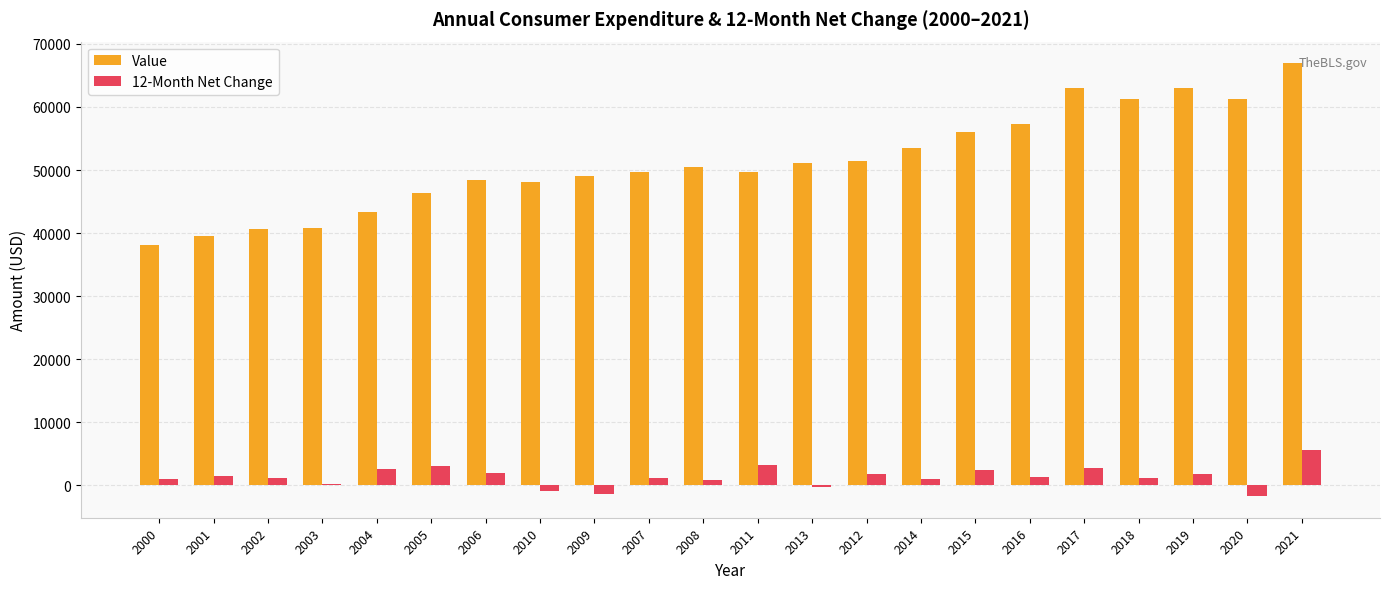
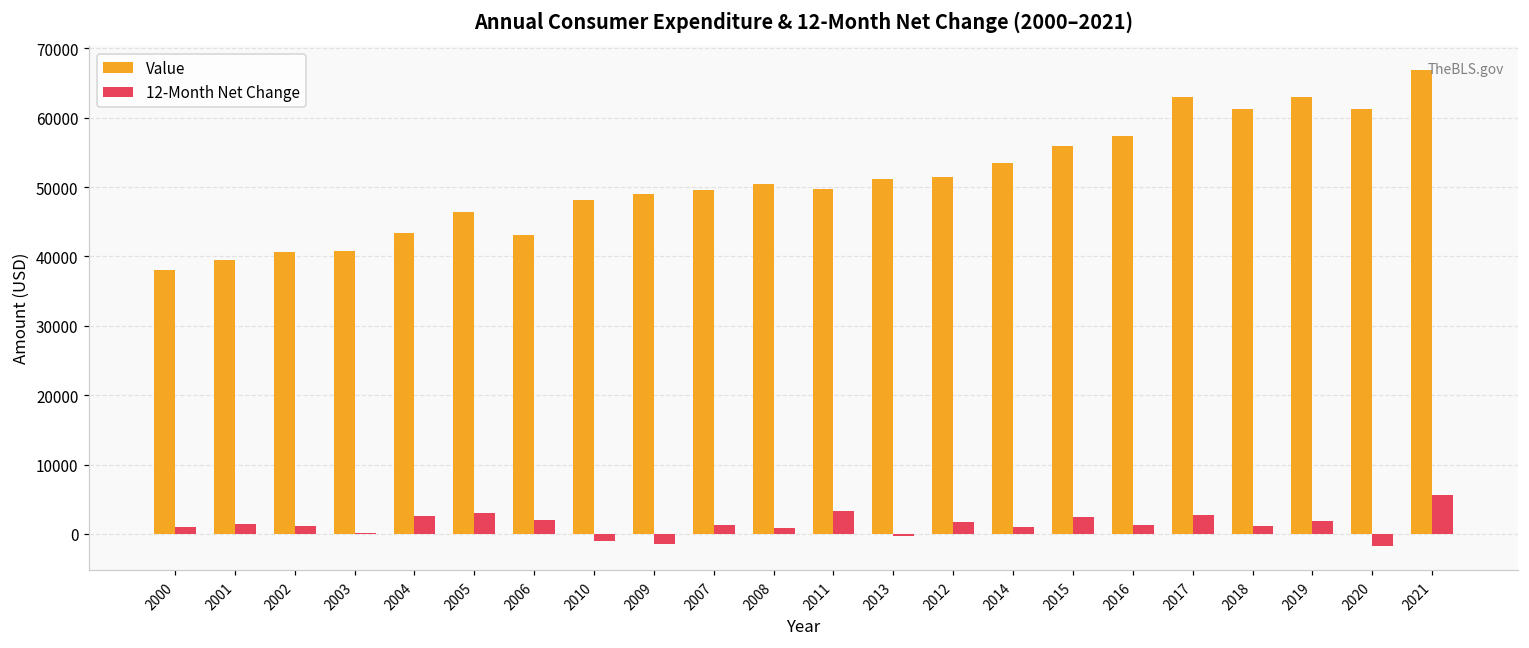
  {
    "Value": {
      "2000": 38000,
      "2001": 40000,
      "2002": 41000,
      "2003": 41000,
      "2004": 43000,
      "2005": 46000,
-     "2006": 48000,
+     "2006": 43000,
      "2010": 48000,
      "2009": 49000,
      "2007": 50000,
      "2008": 50000,
      "2011": 50000,
      "2013": 51000,
      "2012": 51000,
      "2014": 53000,
      "2015": 56000,
      "2016": 57000,
      "2017": 63000,
      "2018": 61000,
      "2019": 63000,
      "2020": 61000,
      "2021": 67000
    },
    "12-Month Net Change": {
      "2000": 1000,
      "2001": 1000,
      "2002": 1000,
      "2004": 3000,
      "2005": 3000,
      "2006": 2000,
      "2010": -1000,
      "2009": -1000,
      "2007": 1000,
      "2008": 1000,
      "2011": 3000,
      "2012": 2000,
      "2014": 1000,
      "2015": 2000,
      "2016": 1000,
      "2017": 3000,
      "2018": 1000,
      "2019": 2000,
      "2020": -2000,
      "2021": 6000
    }
  }
